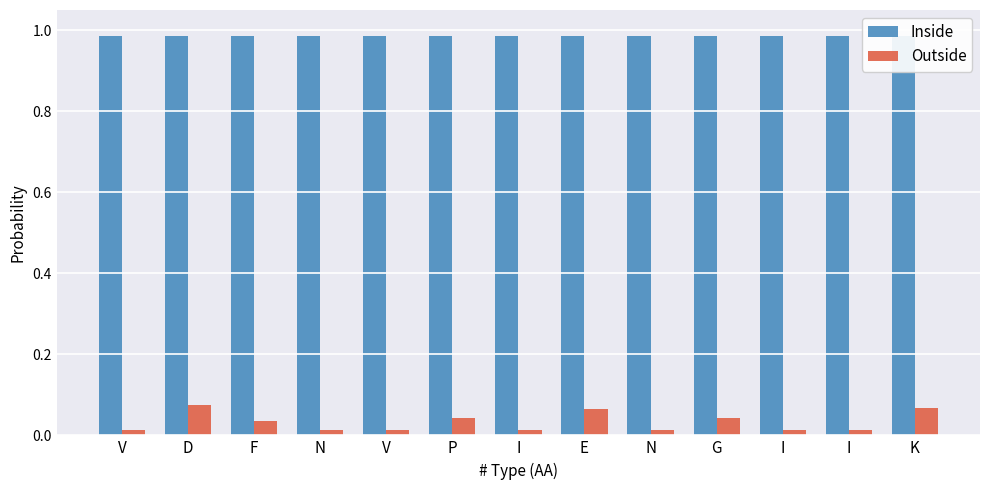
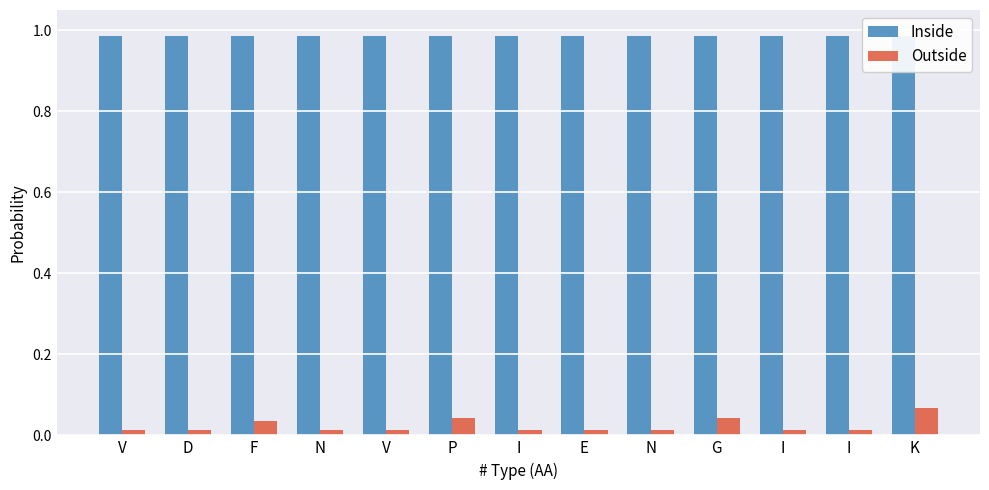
  {
    "Inside": {
      "D": 0.99,
      "F": 0.99,
      "P": 0.99,
      "E": 0.99,
      "G": 0.99
    },
    "Outside": {
-     "D": 0.08,
+     "D": 0.01,
      "F": 0.04,
      "P": 0.04,
-     "E": 0.06,
+     "E": 0.01,
      "G": 0.04,
      "K": 0.07
    }
  }
